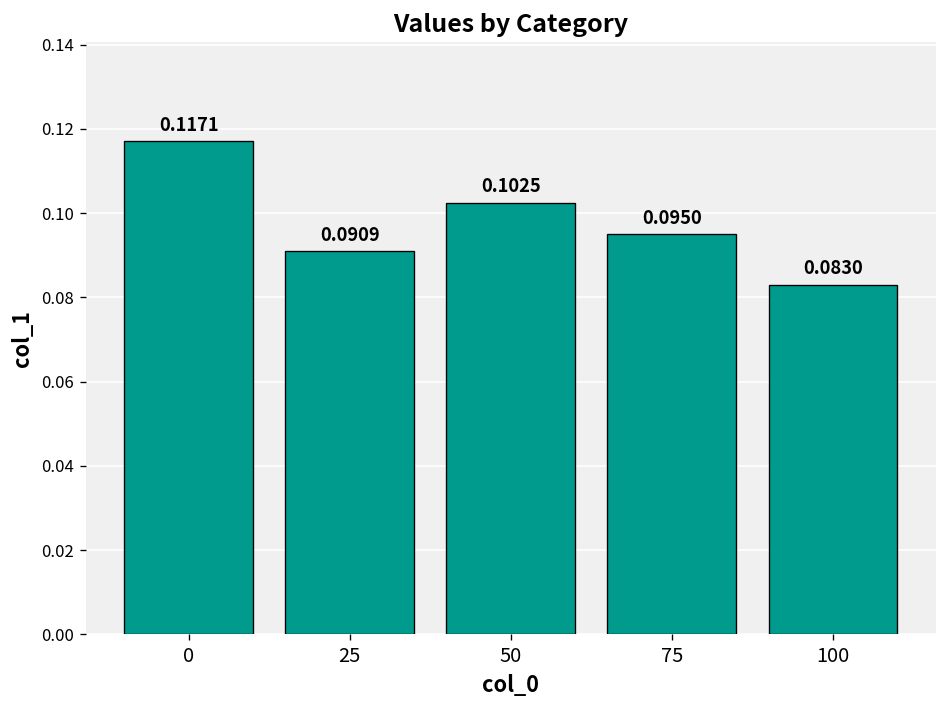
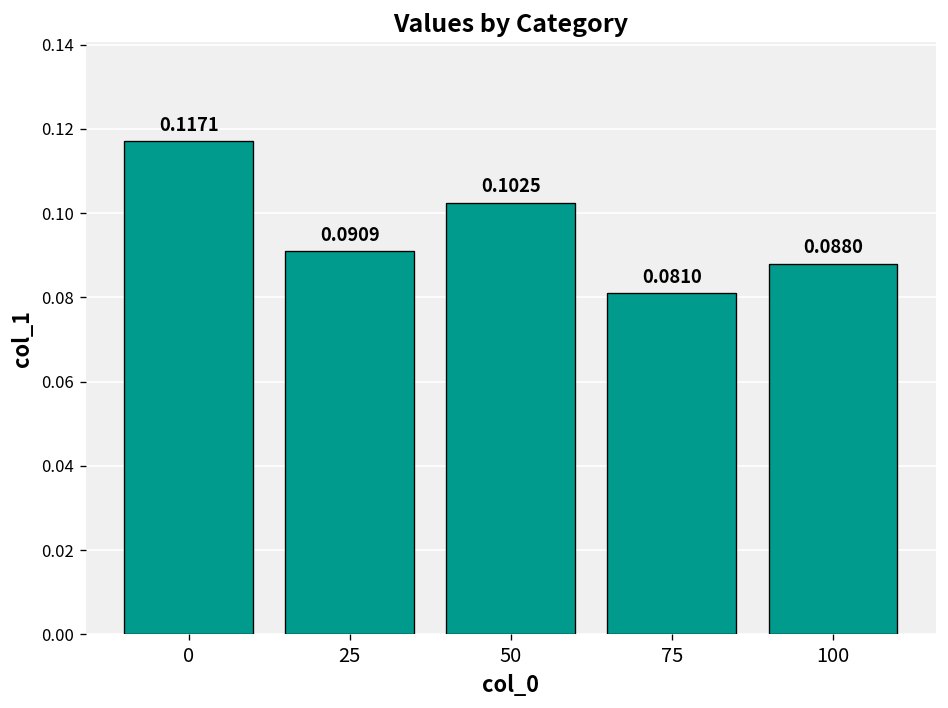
  {
    "0": 0.1171,
    "25": 0.0909,
    "50": 0.1025,
-   "75": 0.0950,
-   "100": 0.0830
+   "75": 0.0810,
+   "100": 0.0880
  }
